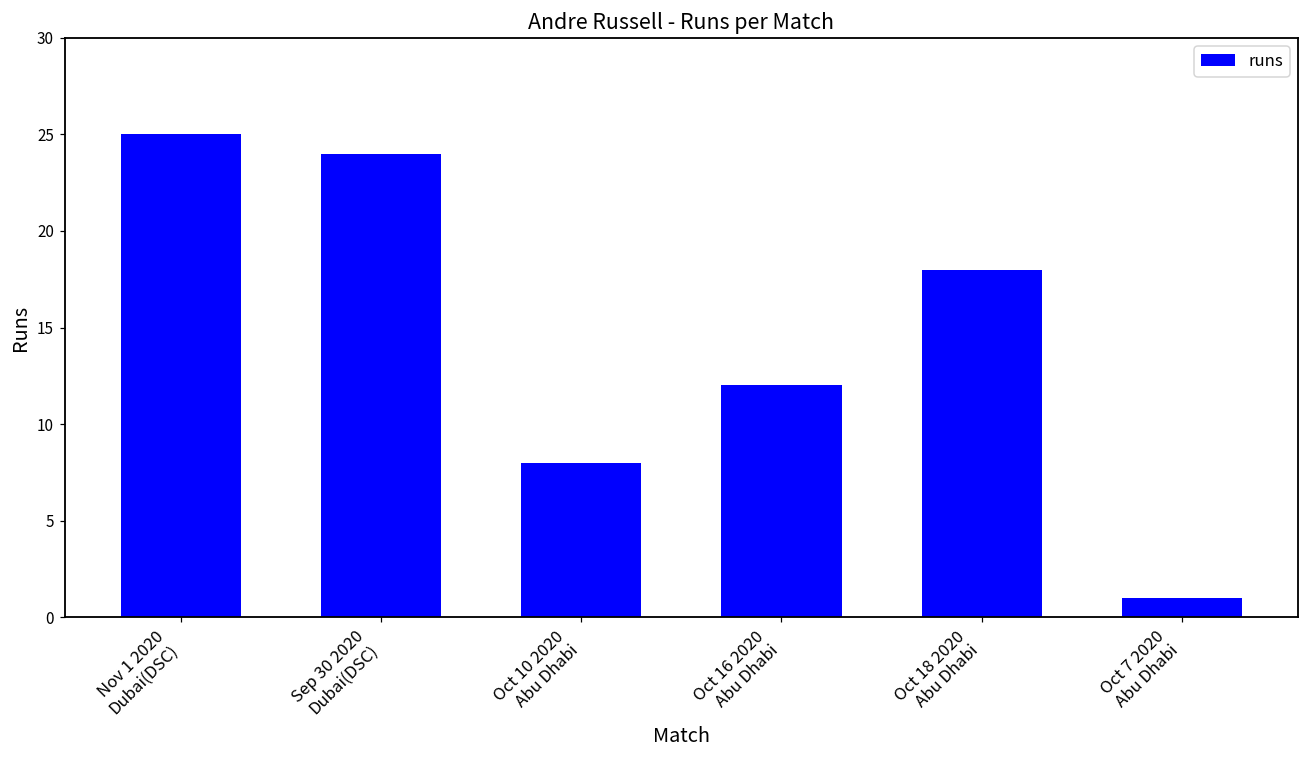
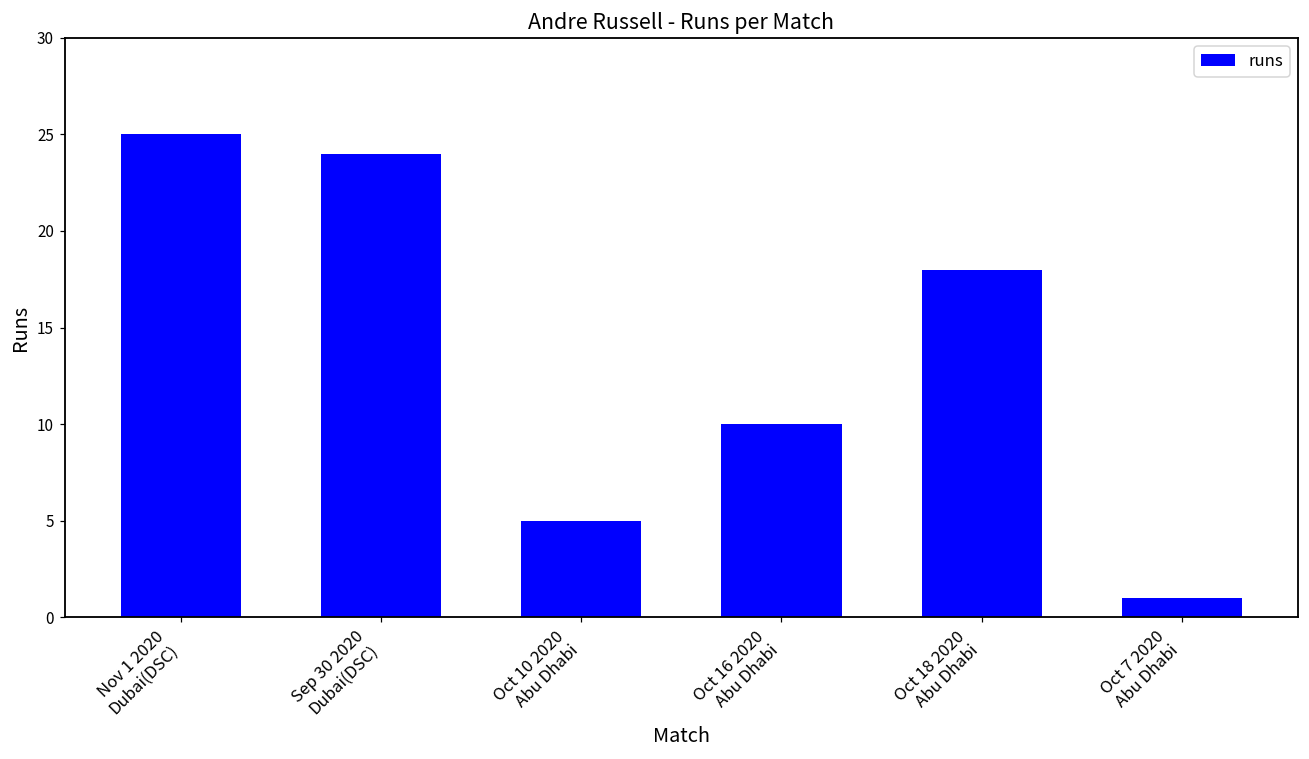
  {
    "Nov 1 2020 Dubai(DSC)": 25,
    "Sep 30 2020 Dubai(DSC)": 24,
-   "Oct 10 2020 Abu Dhabi": 8,
-   "Oct 16 2020 Abu Dhabi": 12,
+   "Oct 10 2020 Abu Dhabi": 5,
+   "Oct 16 2020 Abu Dhabi": 10,
    "Oct 18 2020 Abu Dhabi": 18,
    "Oct 7 2020 Abu Dhabi": 1
  }
